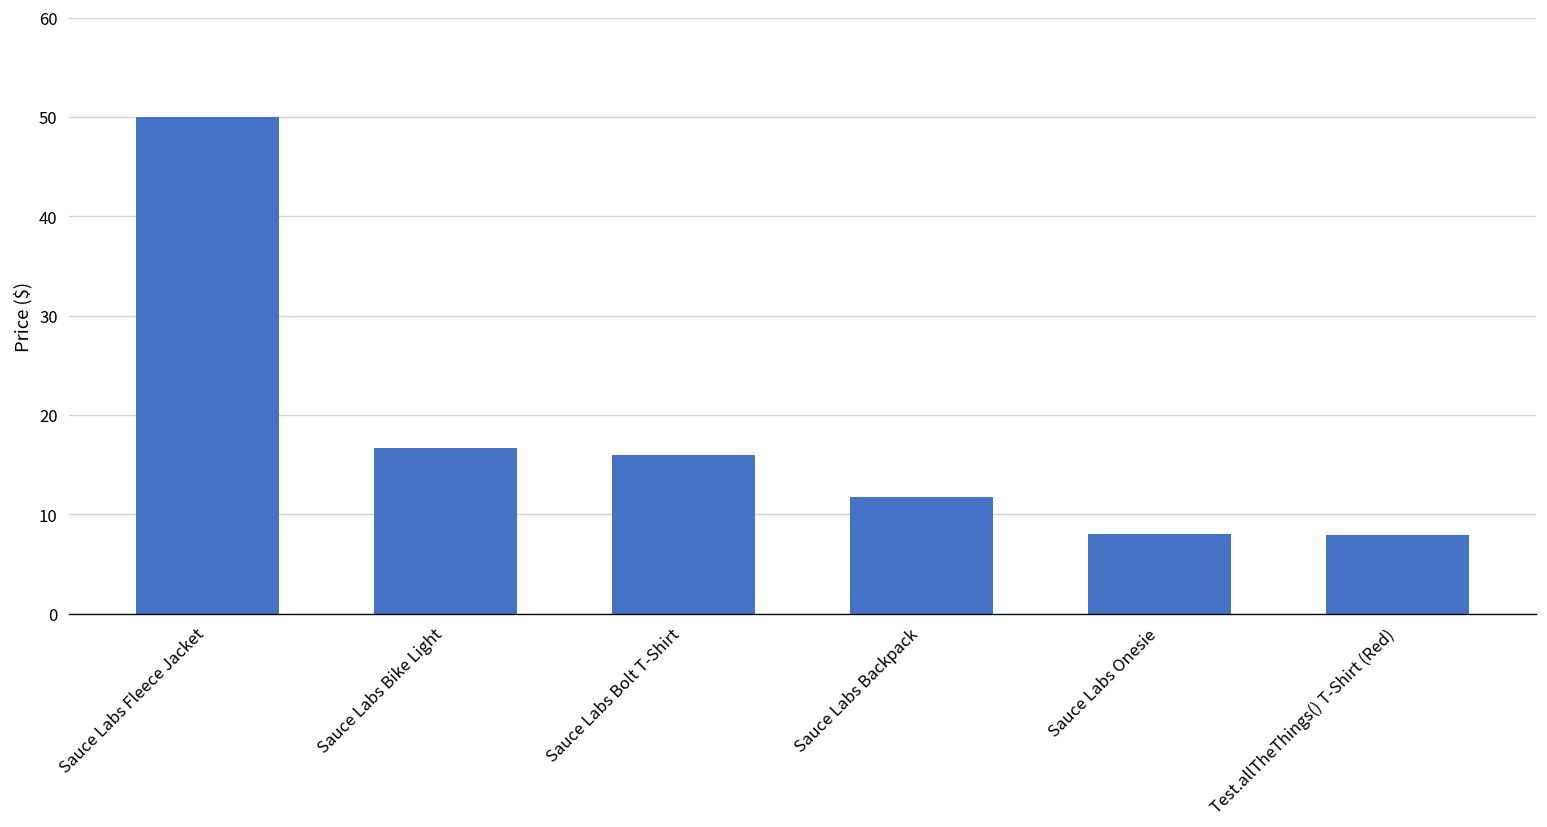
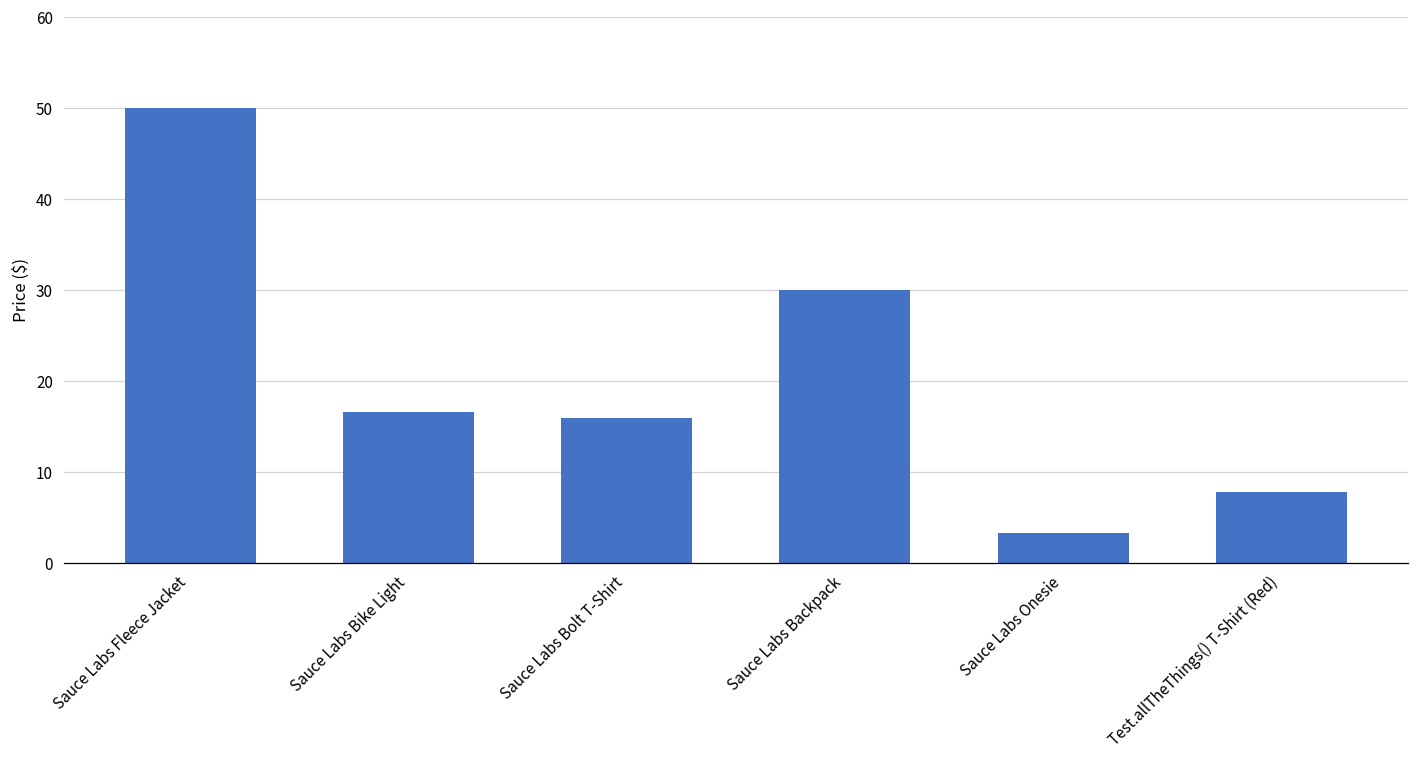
  {
    "Sauce Labs Fleece Jacket": 50,
    "Sauce Labs Bike Light": 17,
    "Sauce Labs Bolt T-Shirt": 16,
-   "Sauce Labs Backpack": 12,
-   "Sauce Labs Onesie": 8,
+   "Sauce Labs Backpack": 30,
+   "Sauce Labs Onesie": 3,
    "Test.allTheThings() T-Shirt (Red)": 8
  }
